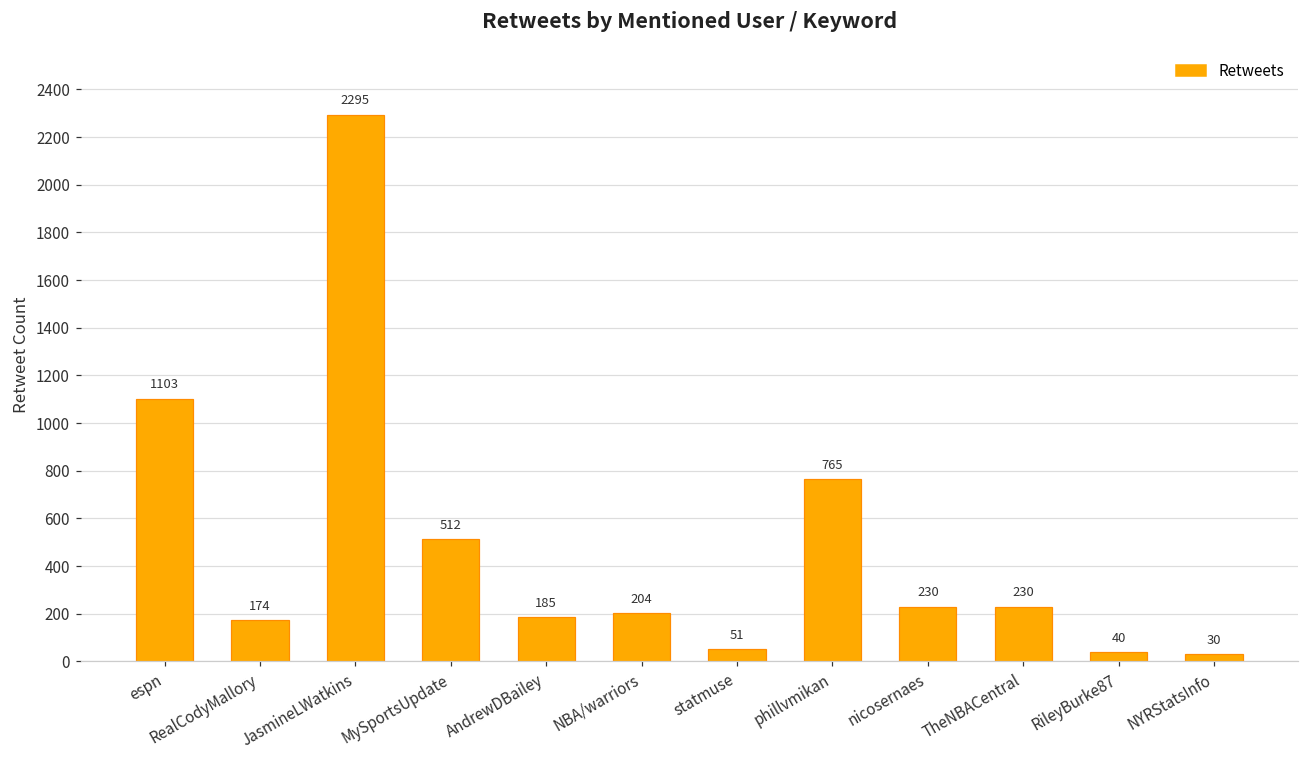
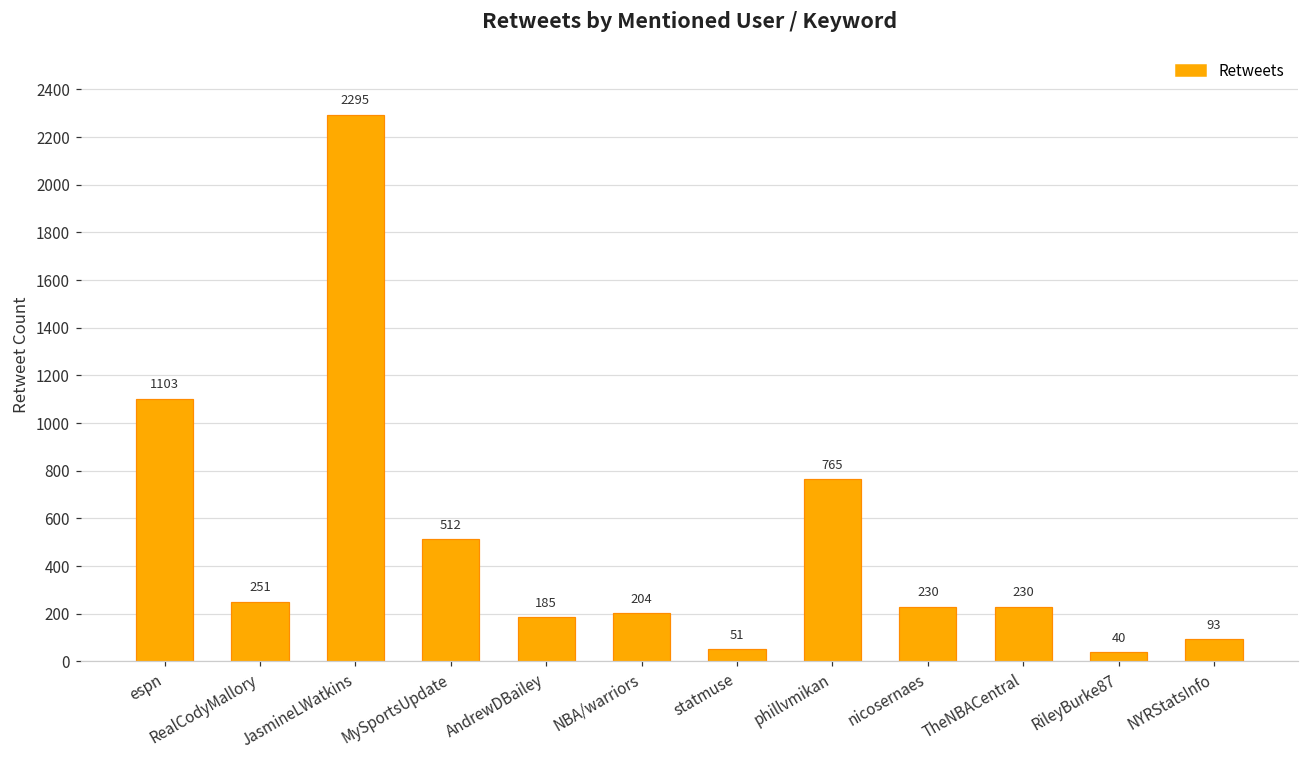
  {
    "espn": 1103,
-   "RealCodyMallory": 174,
+   "RealCodyMallory": 251,
    "JasmineLWatkins": 2295,
    "MySportsUpdate": 512,
    "AndrewDBailey": 185,
    "NBA/warriors": 204,
    "statmuse": 51,
    "phillvmikan": 765,
    "nicosernaes": 230,
    "TheNBACentral": 230,
    "RileyBurke87": 40,
-   "NYRStatsInfo": 30
+   "NYRStatsInfo": 93
  }
